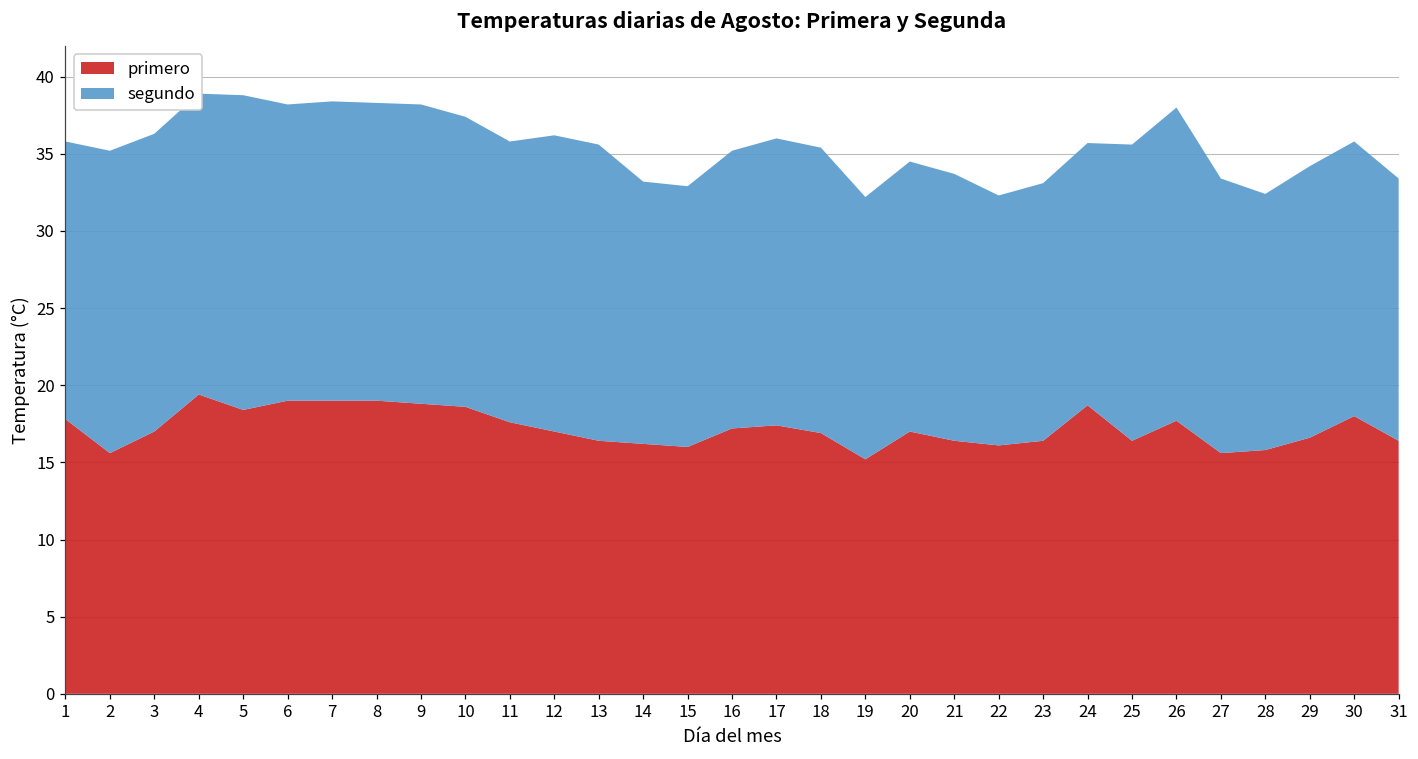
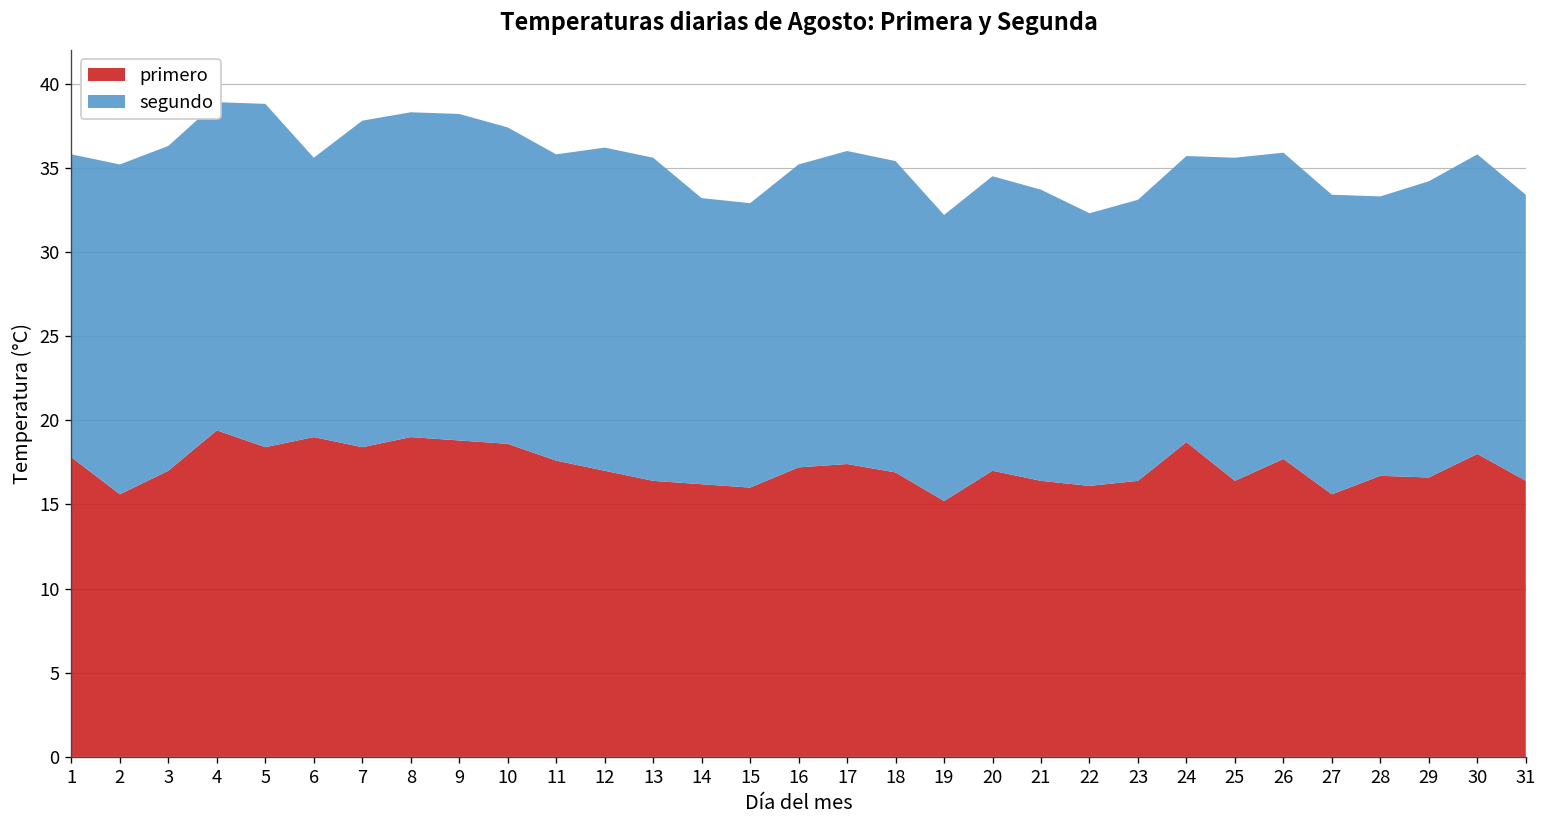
  {
    "primero": {
      "1": 17.8,
      "2": 15.6,
      "3": 17.0,
      "4": 19.4,
      "5": 18.4,
      "6": 19.0,
-     "7": 19.0,
+     "7": 18.4,
      "8": 19.0,
      "9": 18.8,
      "10": 18.6,
      "11": 17.6,
      "12": 17.0,
      "13": 16.4,
      "14": 16.2,
      "15": 16.0,
      "16": 17.2,
      "17": 17.4,
      "18": 16.9,
      "19": 15.2,
      "20": 17.0,
      "21": 16.4,
      "22": 16.1,
      "23": 16.4,
      "24": 18.7,
      "25": 16.4,
      "26": 17.7,
      "27": 15.6,
-     "28": 15.8,
+     "28": 16.7,
      "29": 16.6,
      "30": 18.0,
      "31": 16.4
    },
    "segundo": {
      "1": 18.0,
      "2": 19.6,
      "3": 19.3,
      "5": 20.4,
-     "6": 19.2,
+     "6": 16.6,
      "7": 19.4,
      "8": 19.3,
      "9": 19.4,
      "10": 18.8,
      "11": 18.2,
      "12": 19.2,
      "13": 19.2,
      "14": 17.0,
      "15": 16.9,
      "16": 18.0,
      "17": 18.6,
      "18": 18.5,
      "19": 17.0,
      "20": 17.5,
      "21": 17.3,
      "22": 16.2,
      "23": 16.7,
      "24": 17.0,
      "25": 19.2,
-     "26": 20.3,
+     "26": 18.2,
      "27": 17.8,
      "28": 16.6,
      "29": 17.6,
      "30": 17.8,
      "31": 17.0
    }
  }
